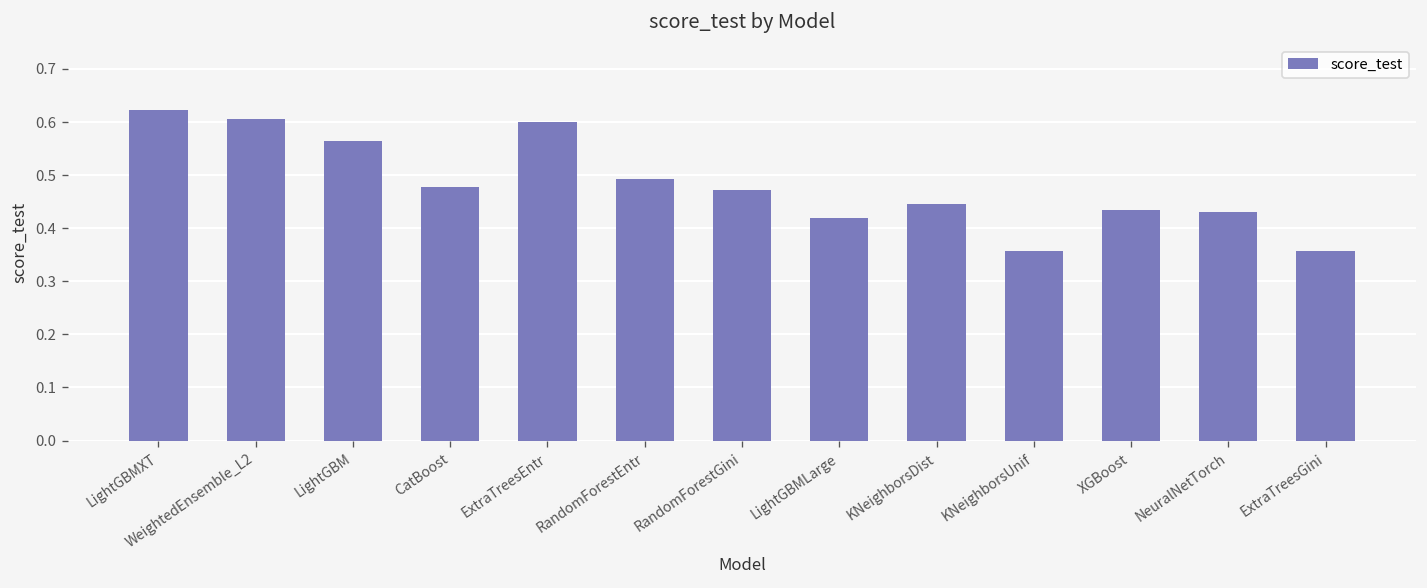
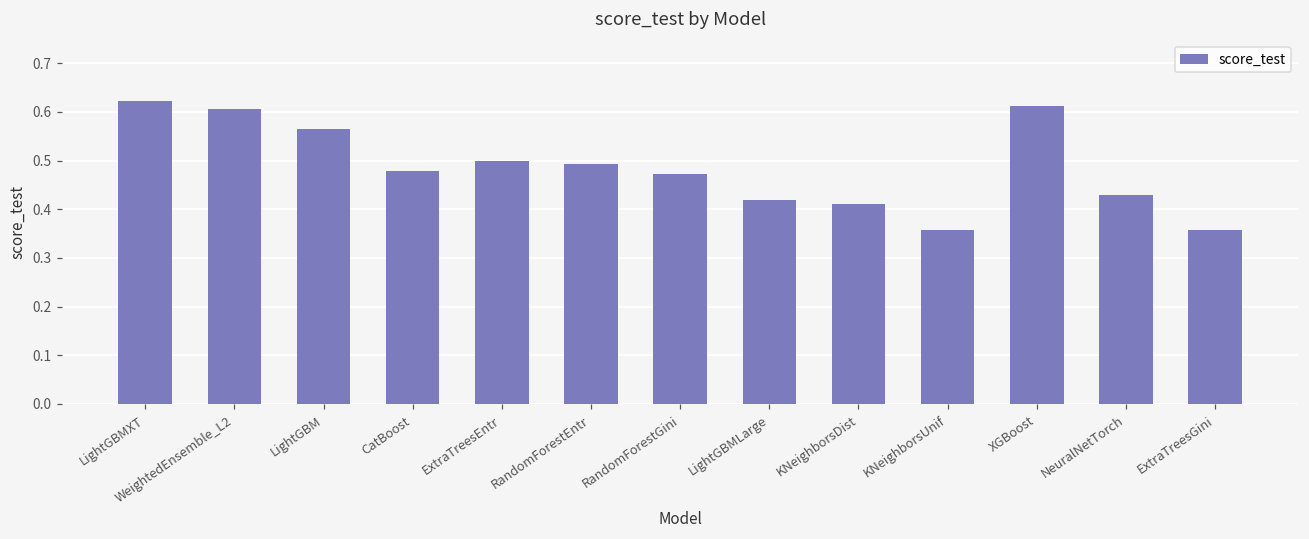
  {
    "LightGBMXT": 0.62,
    "WeightedEnsemble_L2": 0.61,
    "LightGBM": 0.56,
    "CatBoost": 0.48,
-   "ExtraTreesEntr": 0.6,
+   "ExtraTreesEntr": 0.5,
    "RandomForestEntr": 0.49,
    "RandomForestGini": 0.47,
    "LightGBMLarge": 0.42,
-   "KNeighborsDist": 0.45,
+   "KNeighborsDist": 0.41,
    "KNeighborsUnif": 0.36,
-   "XGBoost": 0.43,
+   "XGBoost": 0.61,
    "NeuralNetTorch": 0.43,
    "ExtraTreesGini": 0.36
  }
